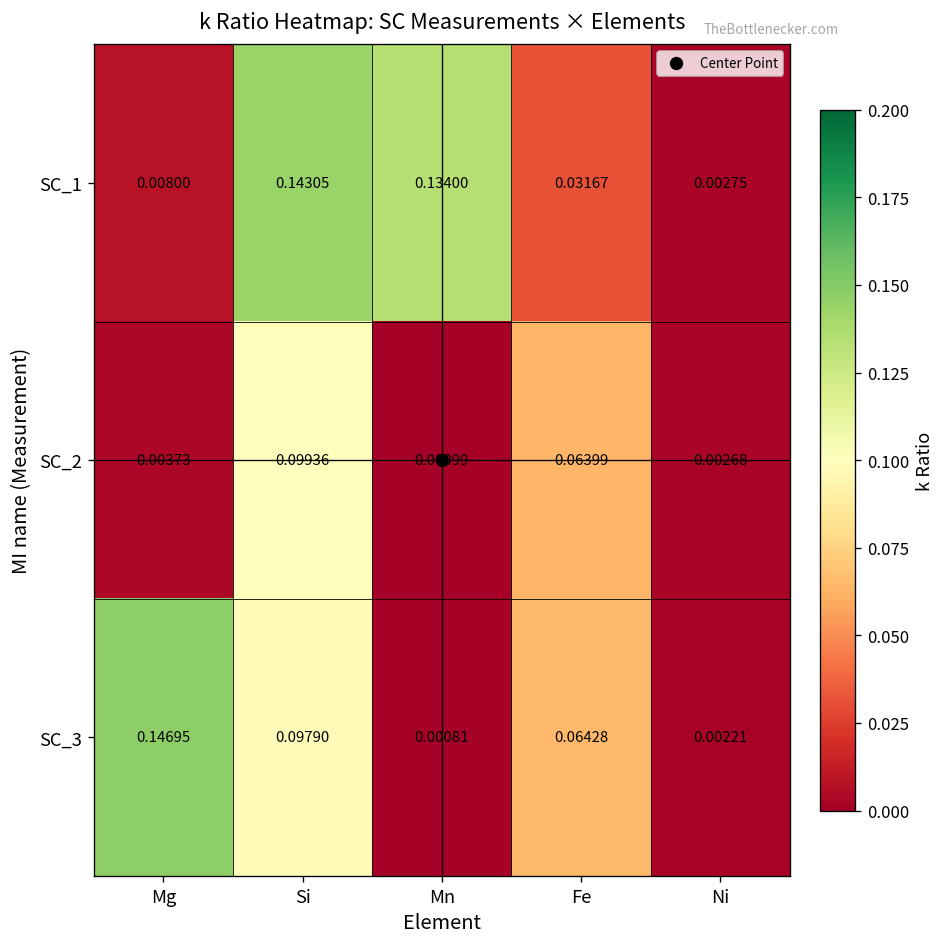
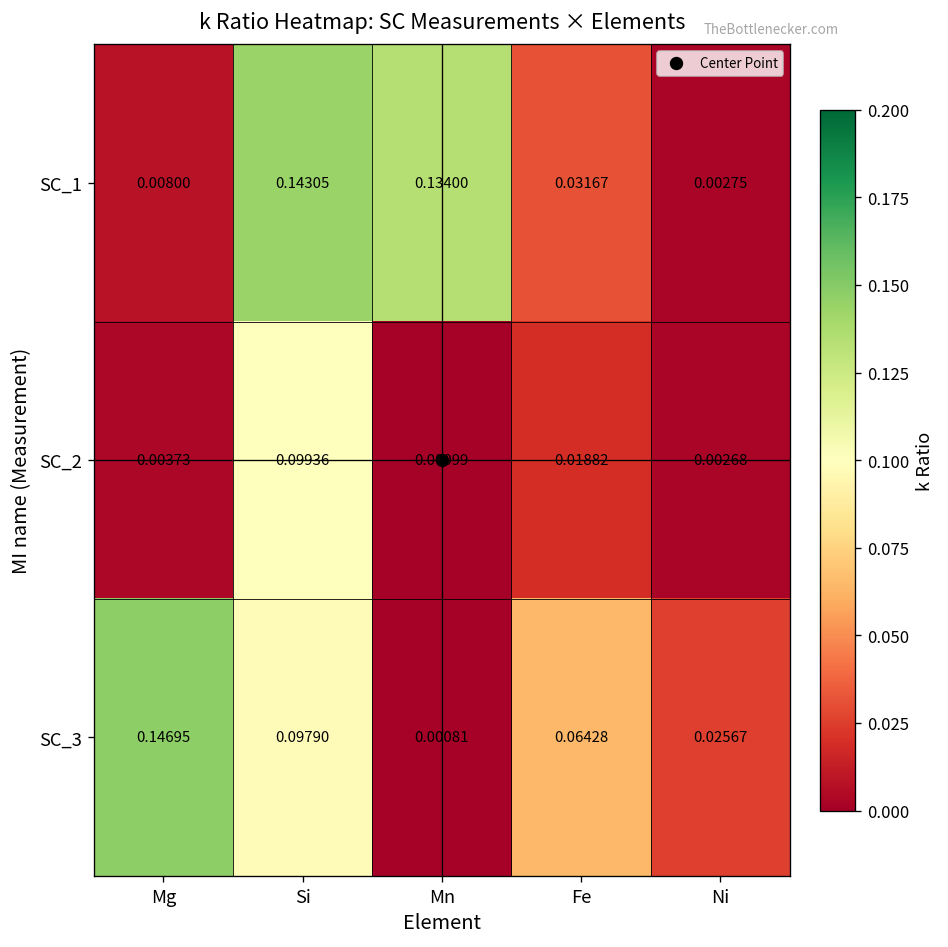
  {
    "SC_1": {
      "Mg": 0.00800,
      "Si": 0.14305,
      "Mn": 0.13400,
      "Fe": 0.03167,
      "Ni": 0.00275
    },
    "SC_2": {
      "Mg": 0.00373,
      "Si": 0.09936,
-     "Fe": 0.06399,
+     "Fe": 0.01882,
      "Ni": 0.00268
    },
    "SC_3": {
      "Mg": 0.14695,
      "Si": 0.09790,
      "Mn": 0.00081,
      "Fe": 0.06428,
-     "Ni": 0.00221
+     "Ni": 0.02567
    }
  }
